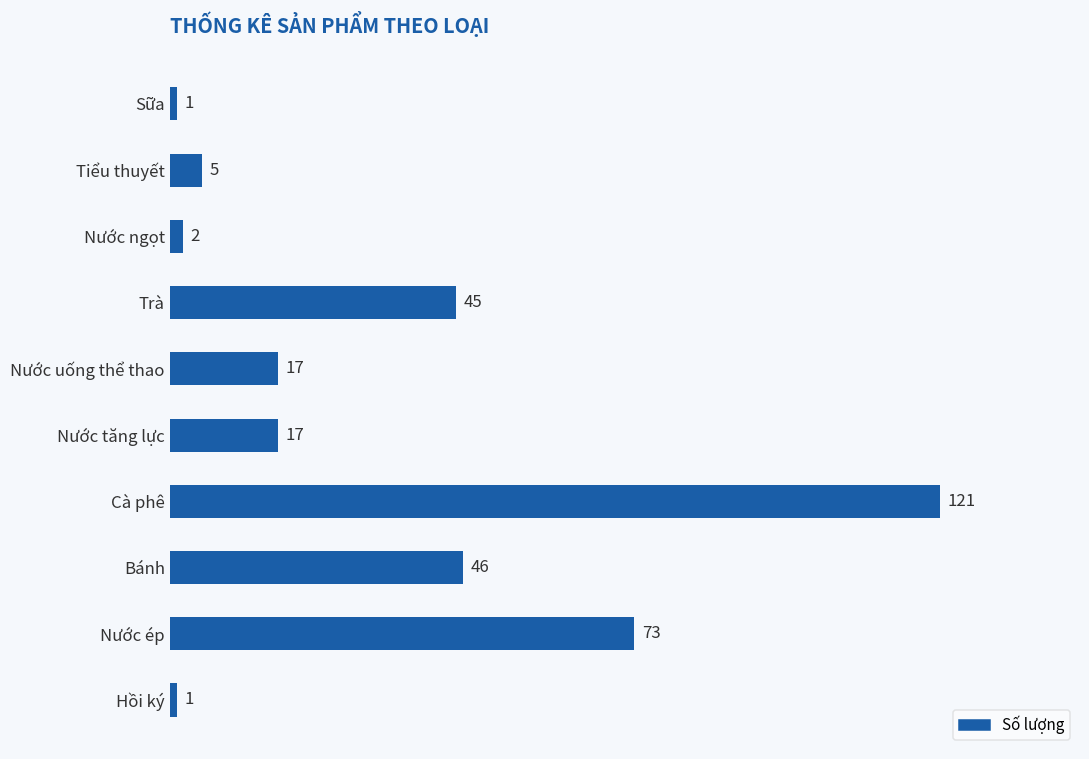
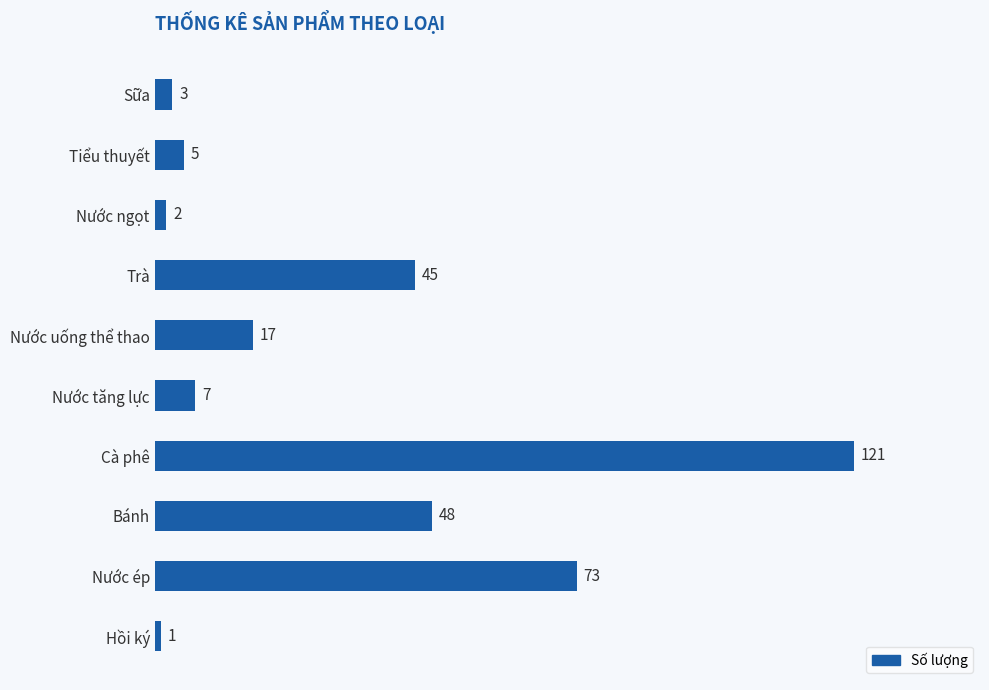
  {
-   "Sữa": 1,
+   "Sữa": 3,
    "Tiểu thuyết": 5,
    "Nước ngọt": 2,
    "Trà": 45,
    "Nước uống thể thao": 17,
-   "Nước tăng lực": 17,
+   "Nước tăng lực": 7,
    "Cà phê": 121,
-   "Bánh": 46,
+   "Bánh": 48,
    "Nước ép": 73,
    "Hồi ký": 1
  }
